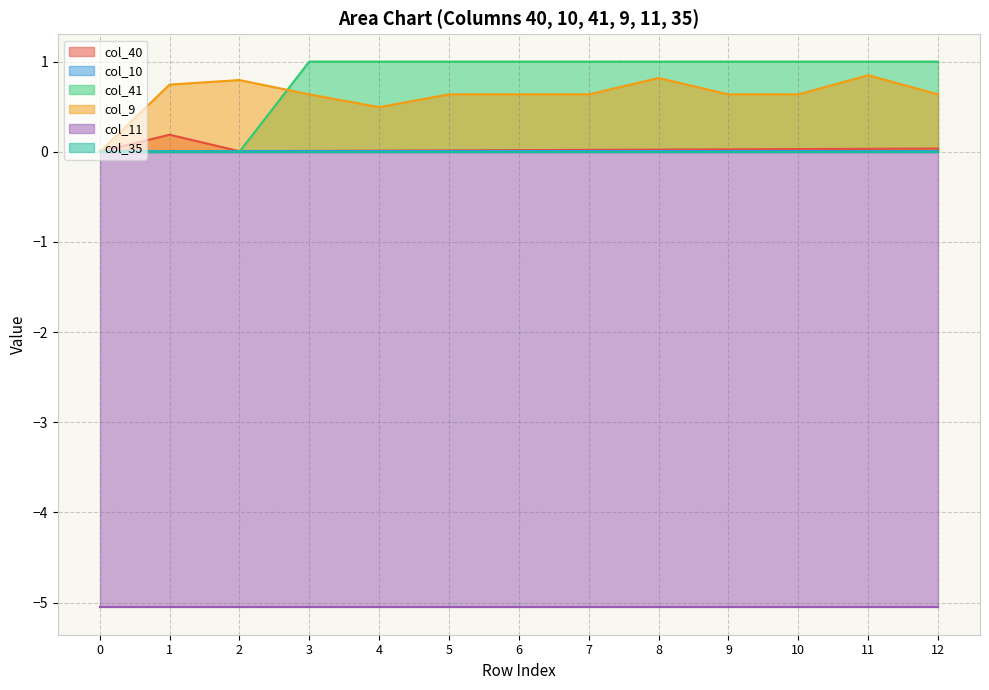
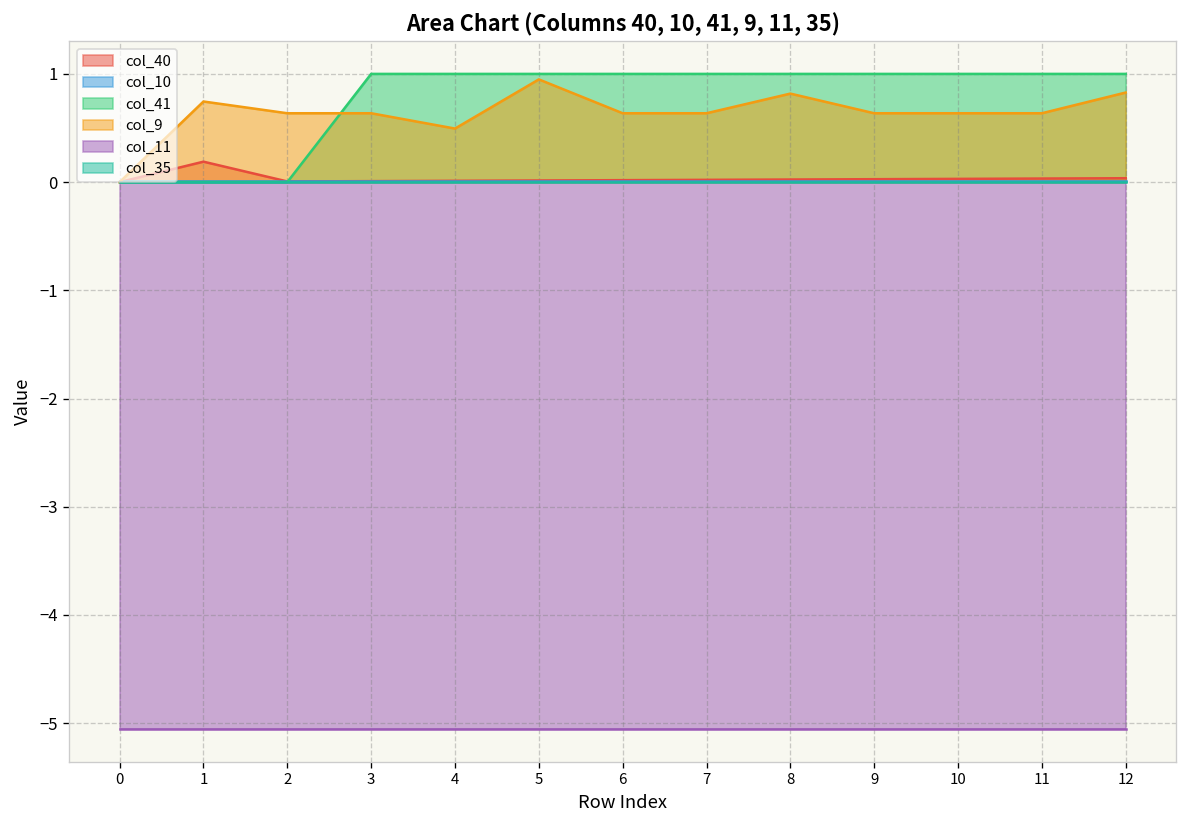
  {
    "col_40": {
      "1": 0.2
    },
    "col_9": {
      "1": 0.7,
-     "2": 0.8,
+     "2": 0.6,
      "3": 0.6,
      "4": 0.5,
-     "5": 0.6,
+     "5": 0.9,
      "6": 0.6,
      "7": 0.6,
      "8": 0.8,
      "9": 0.6,
      "10": 0.6,
-     "11": 0.8,
-     "12": 0.6
+     "11": 0.6,
+     "12": 0.8
    }
  }
